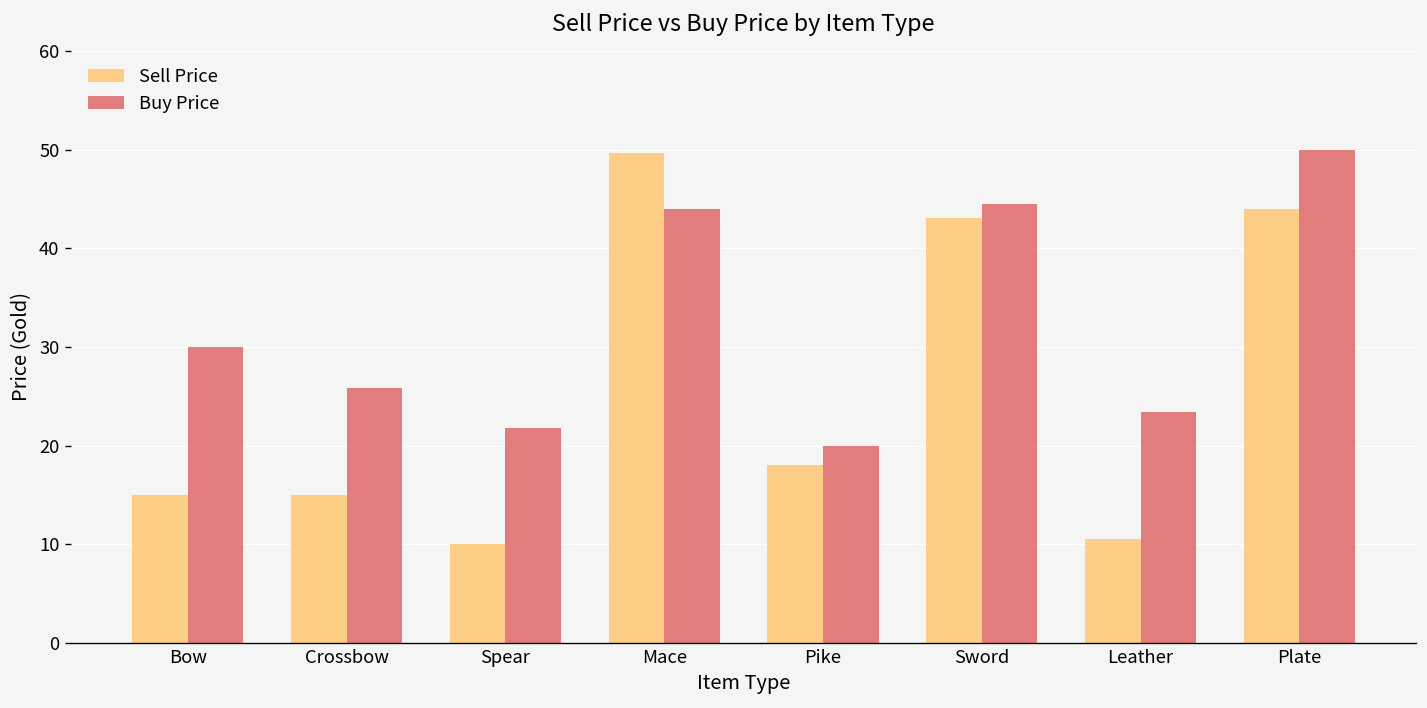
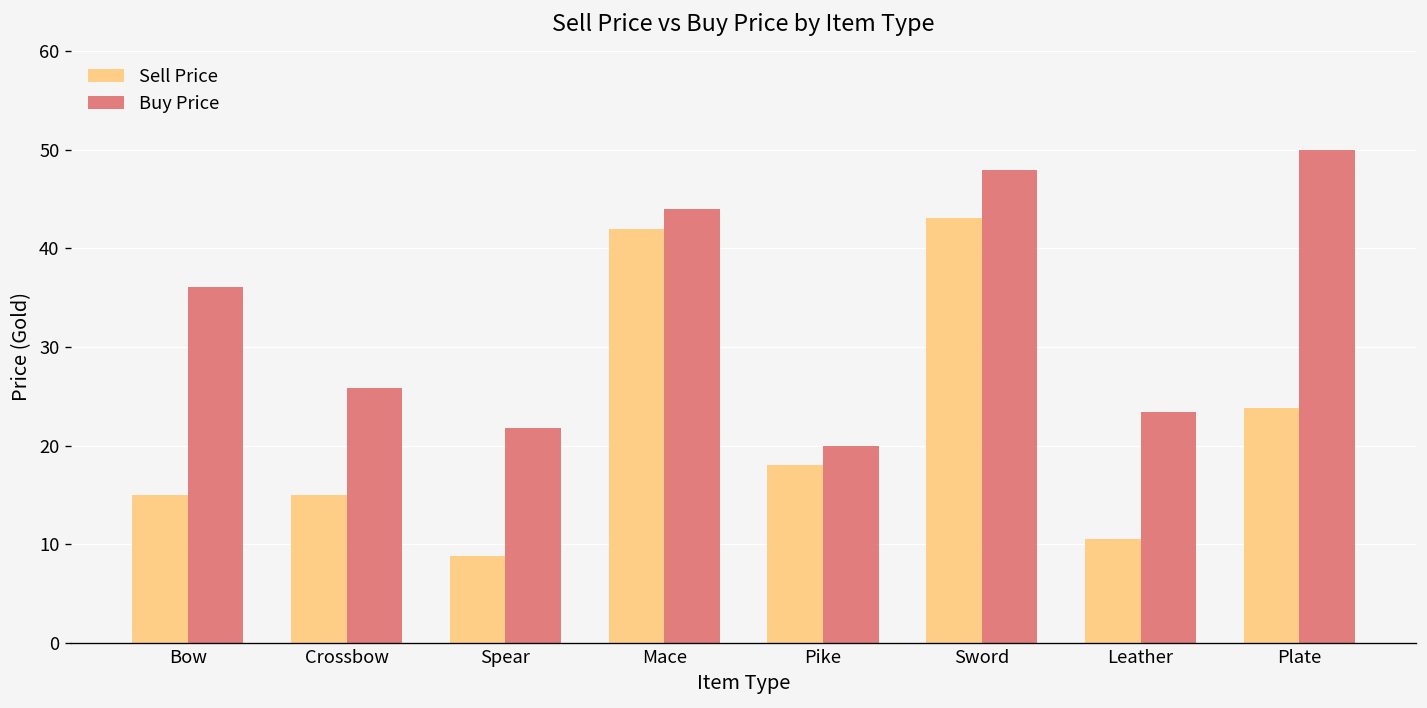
  {
    "Sell Price": {
      "Bow": 15,
      "Crossbow": 15,
-     "Spear": 10,
-     "Mace": 50,
+     "Spear": 9,
+     "Mace": 42,
      "Pike": 18,
      "Sword": 43,
      "Leather": 11,
-     "Plate": 44
+     "Plate": 24
    },
    "Buy Price": {
-     "Bow": 30,
+     "Bow": 36,
      "Crossbow": 26,
      "Spear": 22,
      "Mace": 44,
      "Pike": 20,
-     "Sword": 45,
+     "Sword": 48,
      "Leather": 23,
      "Plate": 50
    }
  }
